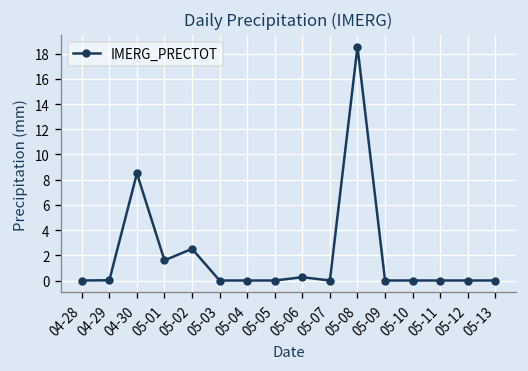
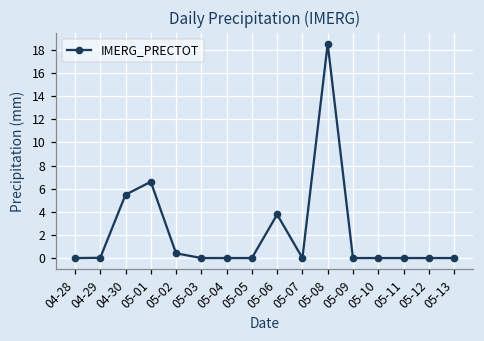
  {
    "04-28": 0.0,
    "04-29": 0.0,
-   "04-30": 8.5,
-   "05-01": 1.6,
-   "05-02": 2.5,
+   "04-30": 5.5,
+   "05-01": 6.6,
+   "05-02": 0.4,
    "05-03": 0.0,
    "05-04": 0.0,
    "05-05": 0.0,
-   "05-06": 0.3,
+   "05-06": 3.8,
    "05-07": 0.0,
    "05-08": 18.5,
    "05-09": 0.0,
    "05-10": 0.0,
    "05-11": 0.0,
    "05-12": 0.0,
    "05-13": 0.0
  }
